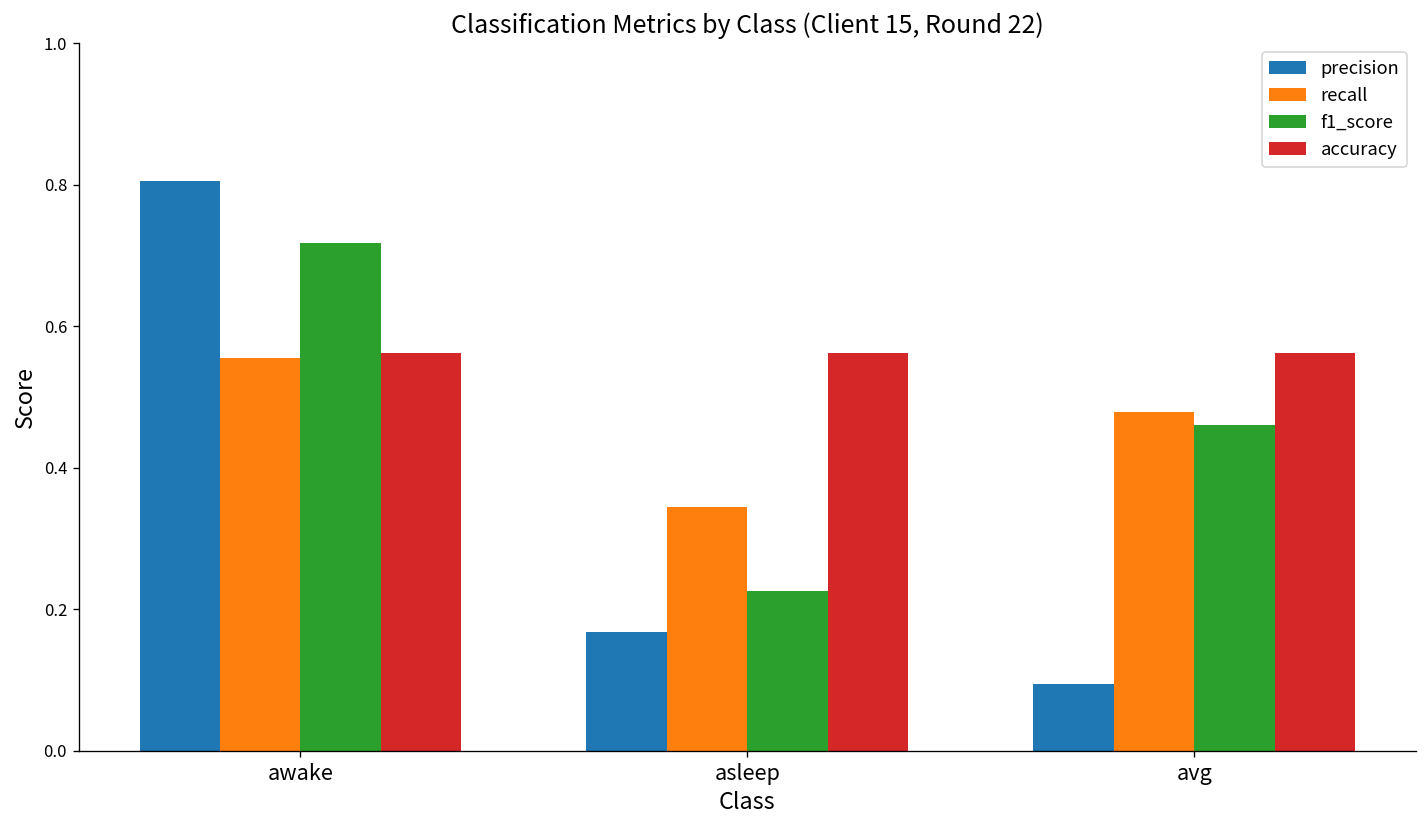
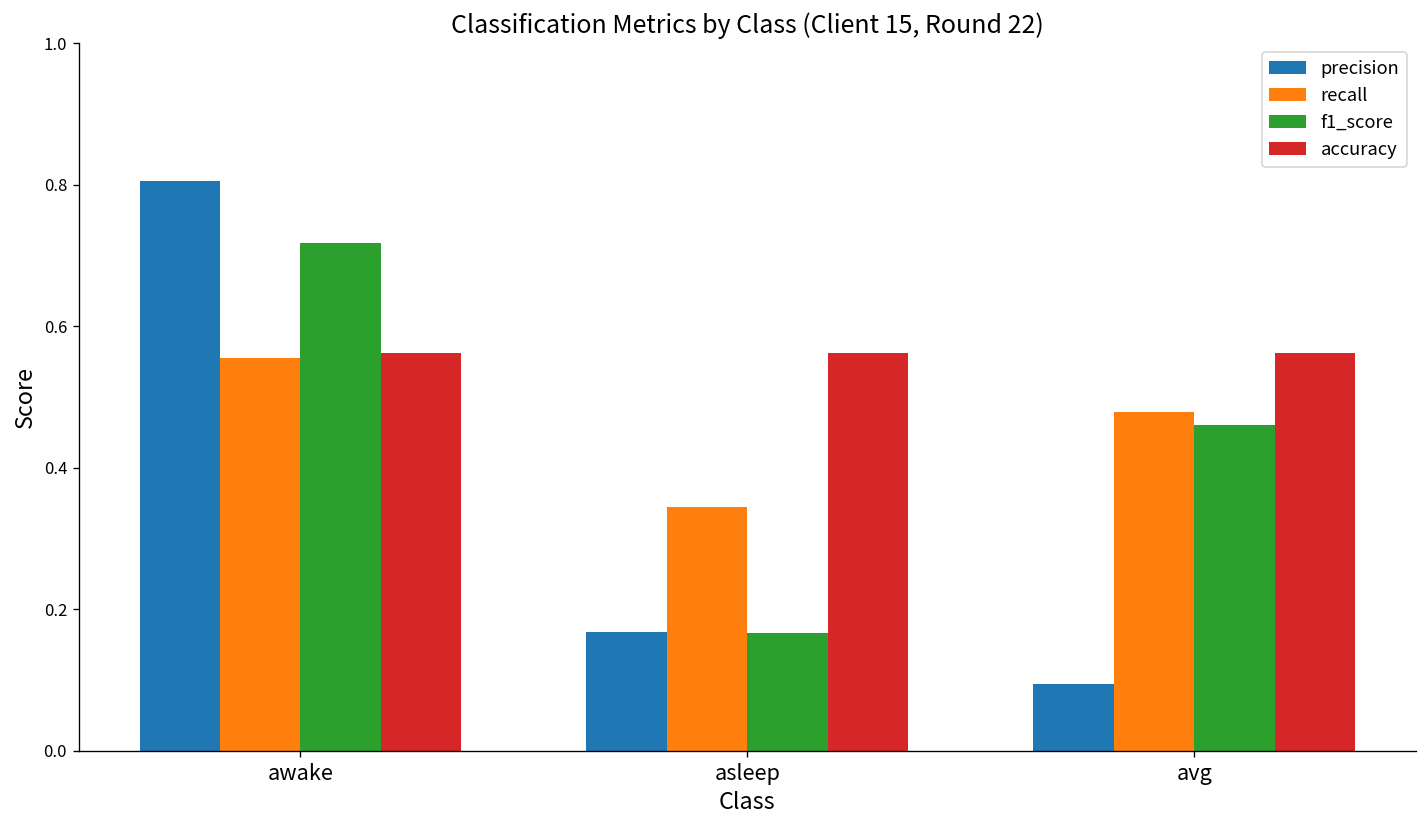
  {
    "precision": {
      "awake": 0.81,
      "asleep": 0.17,
      "avg": 0.09
    },
    "recall": {
      "awake": 0.55,
      "asleep": 0.34,
      "avg": 0.48
    },
    "f1_score": {
      "awake": 0.72,
-     "asleep": 0.23,
+     "asleep": 0.17,
      "avg": 0.46
    },
    "accuracy": {
      "awake": 0.56,
      "asleep": 0.56,
      "avg": 0.56
    }
  }
